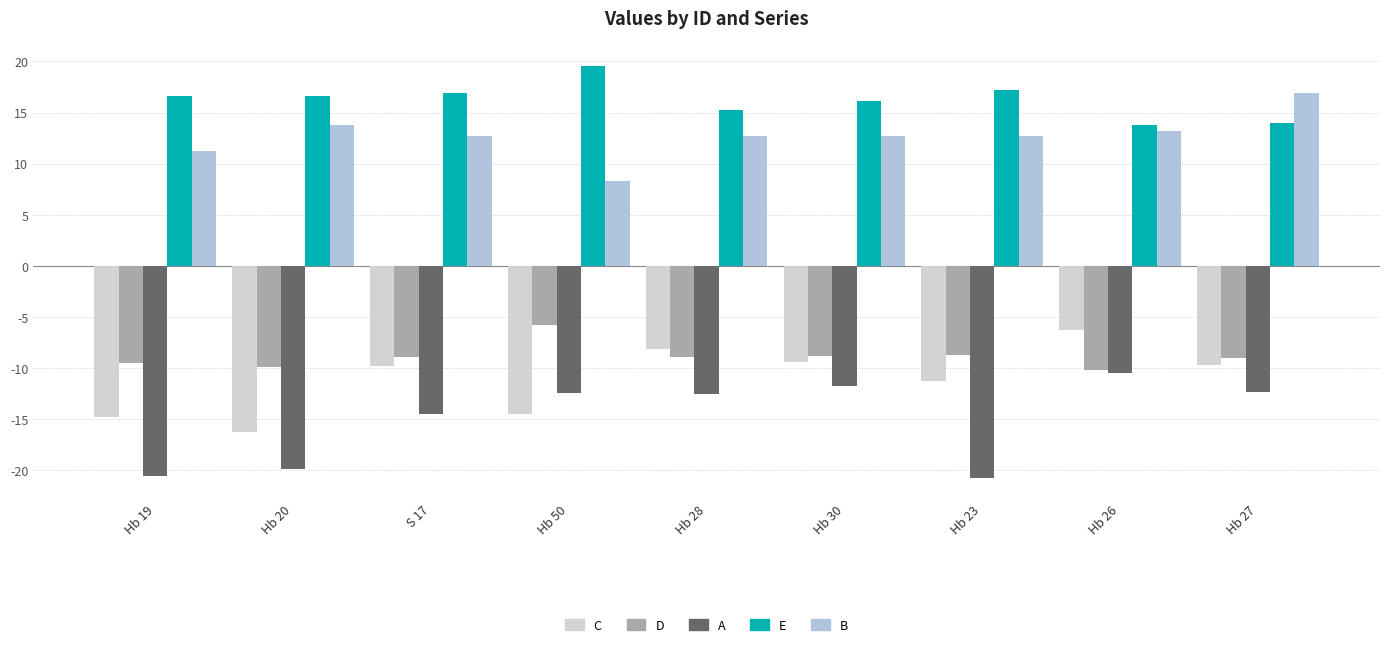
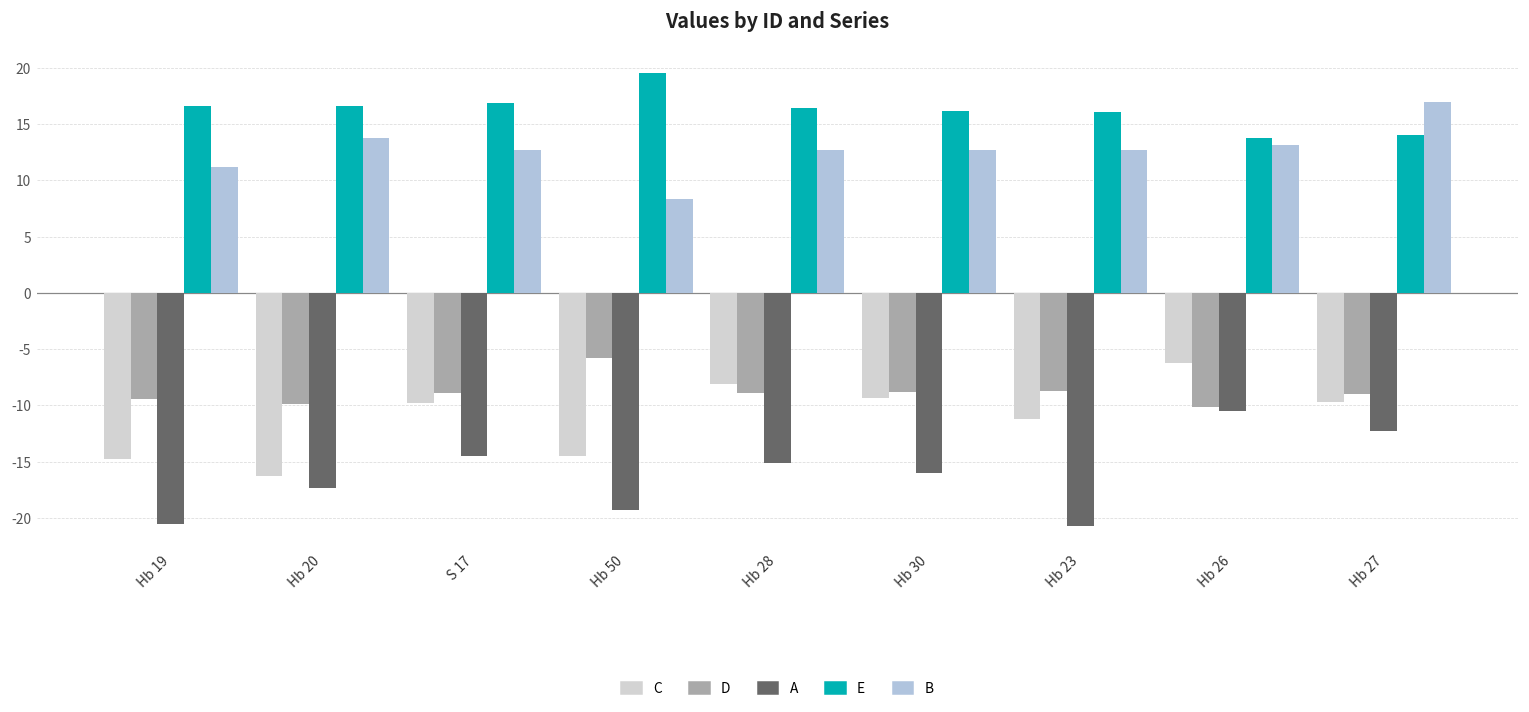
  {
    "A": {
      "Hb 19": -20.6,
-     "Hb 20": -19.9,
+     "Hb 20": -17.3,
      "S 17": -14.5,
-     "Hb 50": -12.4,
-     "Hb 28": -12.5,
-     "Hb 30": -11.8,
+     "Hb 50": -19.3,
+     "Hb 28": -15.1,
+     "Hb 30": -16.0,
      "Hb 23": -20.7,
      "Hb 26": -10.5,
      "Hb 27": -12.3
    },
    "E": {
      "Hb 19": 16.6,
      "Hb 20": 16.6,
      "S 17": 16.9,
      "Hb 50": 19.6,
-     "Hb 28": 15.3,
+     "Hb 28": 16.4,
      "Hb 30": 16.1,
-     "Hb 23": 17.2,
+     "Hb 23": 16.1,
      "Hb 26": 13.8,
      "Hb 27": 14.0
    }
  }
